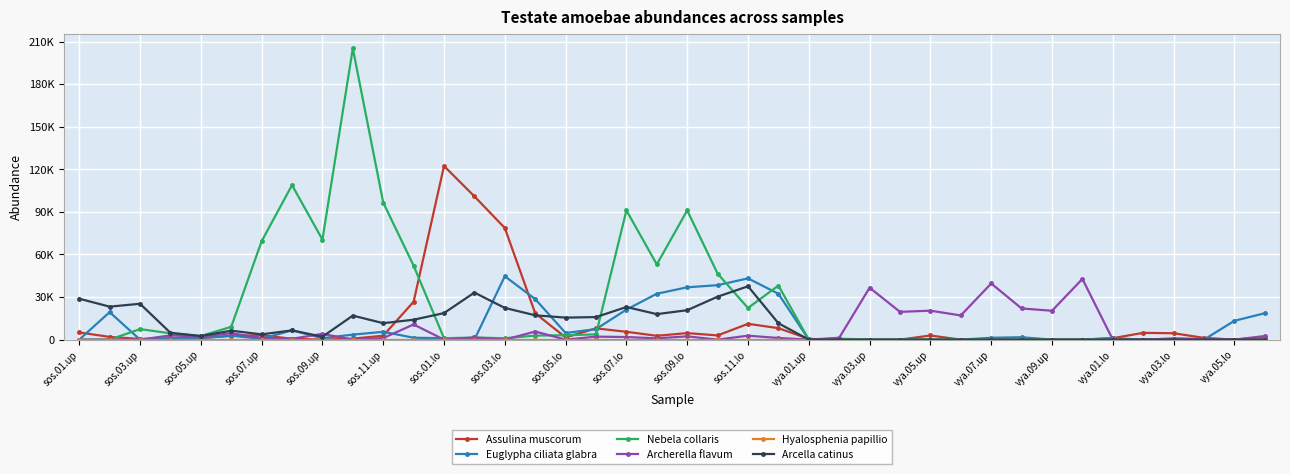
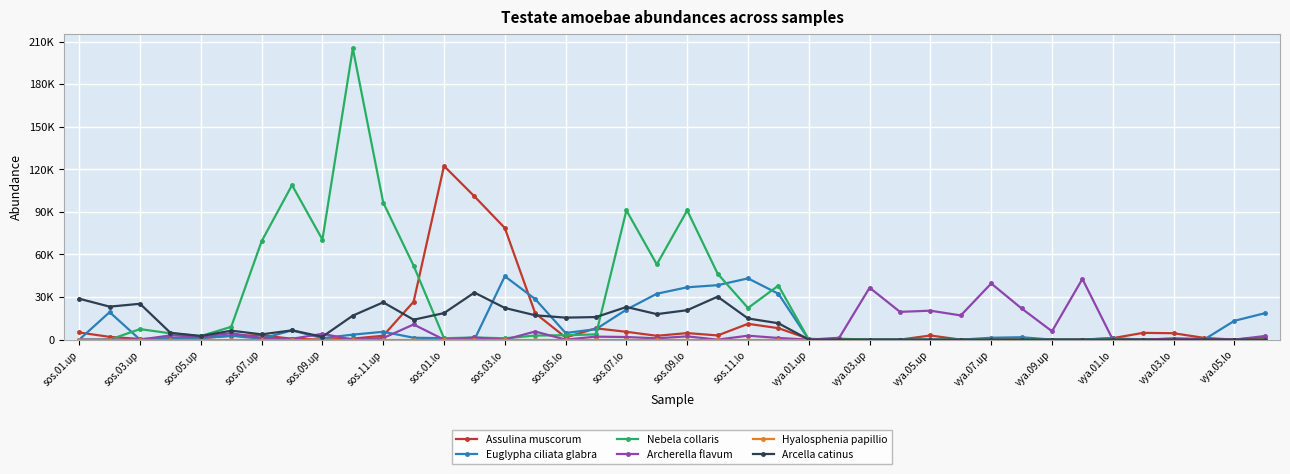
  {
    "Assulina muscorum": {
      "sos.01.up": 5000,
      "sos.01.lo": 122000,
      "sos.03.lo": 79000,
      "sos.07.lo": 6000,
      "sos.09.lo": 5000,
      "sos.11.lo": 11000,
      "vya.05.up": 3000,
      "vya.03.lo": 5000
    },
    "Euglypha ciliata glabra": {
      "sos.11.up": 6000,
      "sos.03.lo": 45000,
      "sos.07.lo": 21000,
      "sos.09.lo": 37000,
      "sos.11.lo": 43000,
      "vya.05.lo": 13000
    },
    "Nebela collaris": {
      "sos.03.up": 7000,
      "sos.07.up": 69000,
      "sos.09.up": 70000,
      "sos.11.up": 97000,
      "sos.07.lo": 91000,
      "sos.09.lo": 91000,
      "sos.11.lo": 22000
    },
    "Archerella flavum": {
      "sos.09.up": 4000,
      "sos.07.lo": 2000,
      "sos.09.lo": 2000,
      "sos.11.lo": 3000,
      "vya.03.up": 37000,
      "vya.05.up": 20000,
      "vya.07.up": 40000,
-     "vya.09.up": 20000
+     "vya.09.up": 6000
    },
    "Hyalosphenia papillio": {
      "sos.07.lo": 0,
      "sos.09.lo": 0,
      "sos.11.lo": 0
    },
    "Arcella catinus": {
      "sos.01.up": 29000,
      "sos.03.up": 25000,
-     "sos.11.up": 12000,
+     "sos.11.up": 26000,
      "sos.01.lo": 19000,
      "sos.03.lo": 22000,
      "sos.05.lo": 16000,
      "sos.07.lo": 23000,
      "sos.09.lo": 21000,
-     "sos.11.lo": 38000
+     "sos.11.lo": 15000
    }
  }
